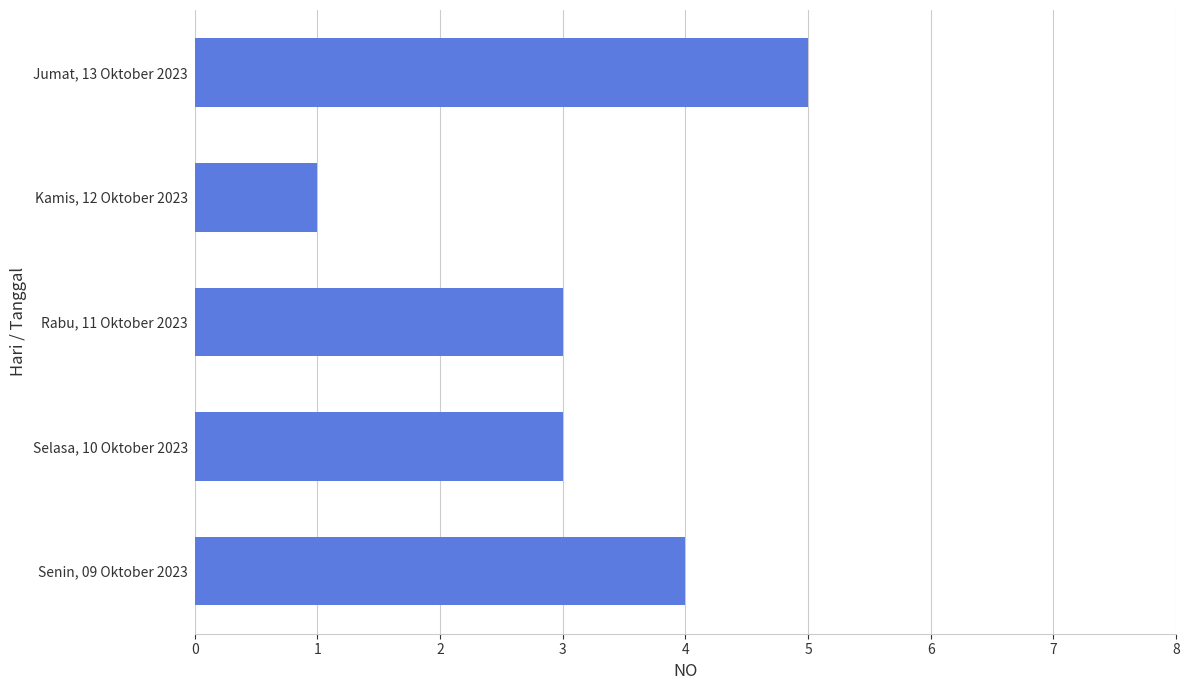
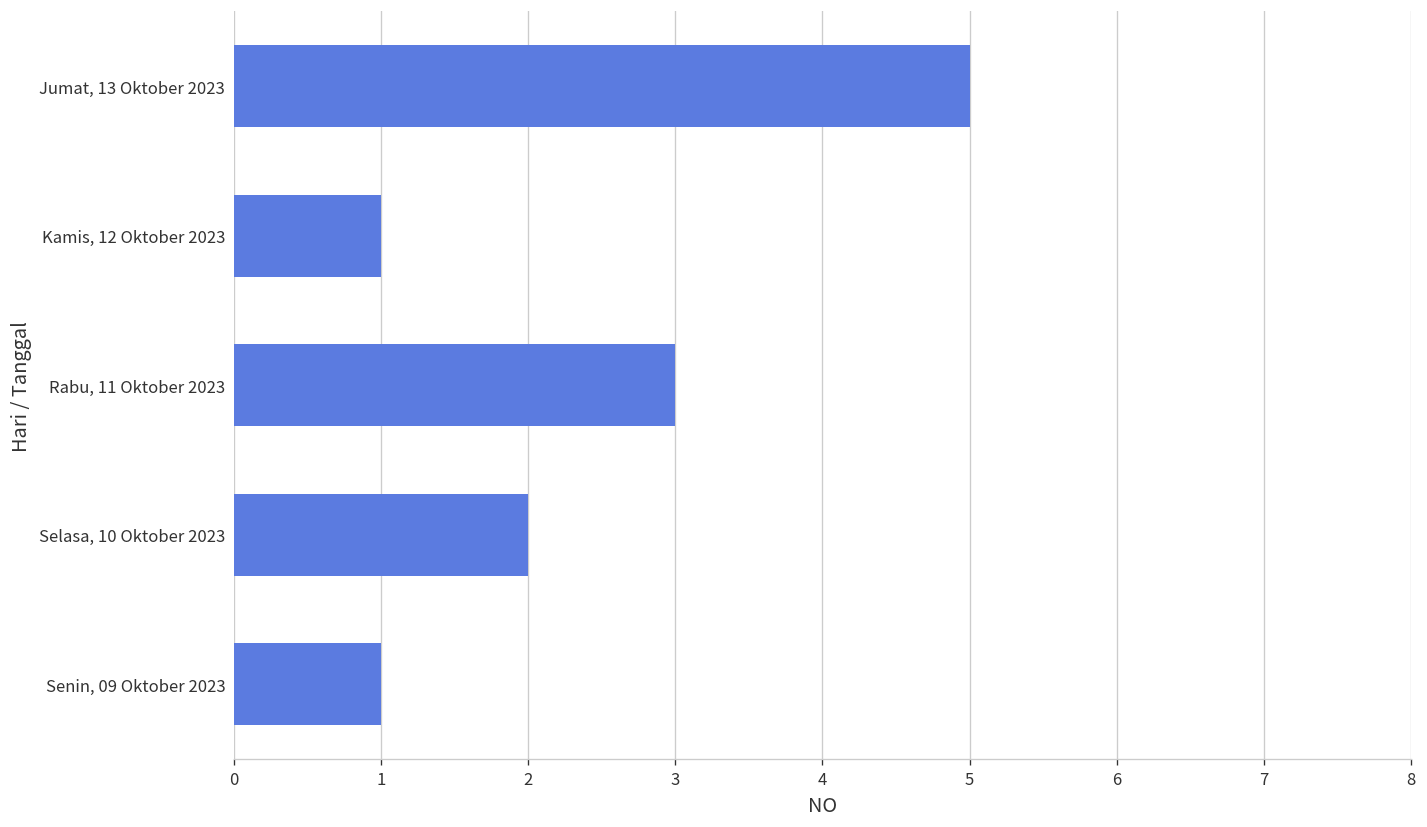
  {
    "Jumat, 13 Oktober 2023": 5,
    "Kamis, 12 Oktober 2023": 1,
    "Rabu, 11 Oktober 2023": 3,
-   "Selasa, 10 Oktober 2023": 3,
-   "Senin, 09 Oktober 2023": 4
+   "Selasa, 10 Oktober 2023": 2,
+   "Senin, 09 Oktober 2023": 1
  }
